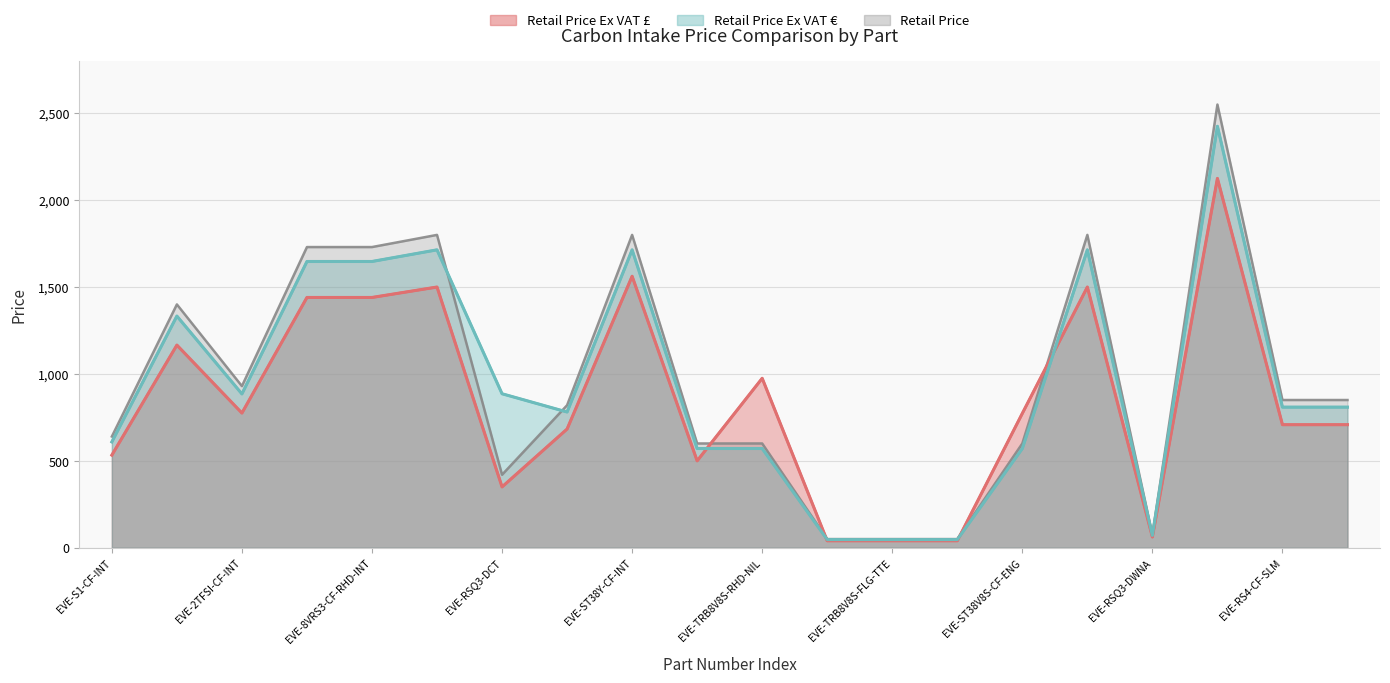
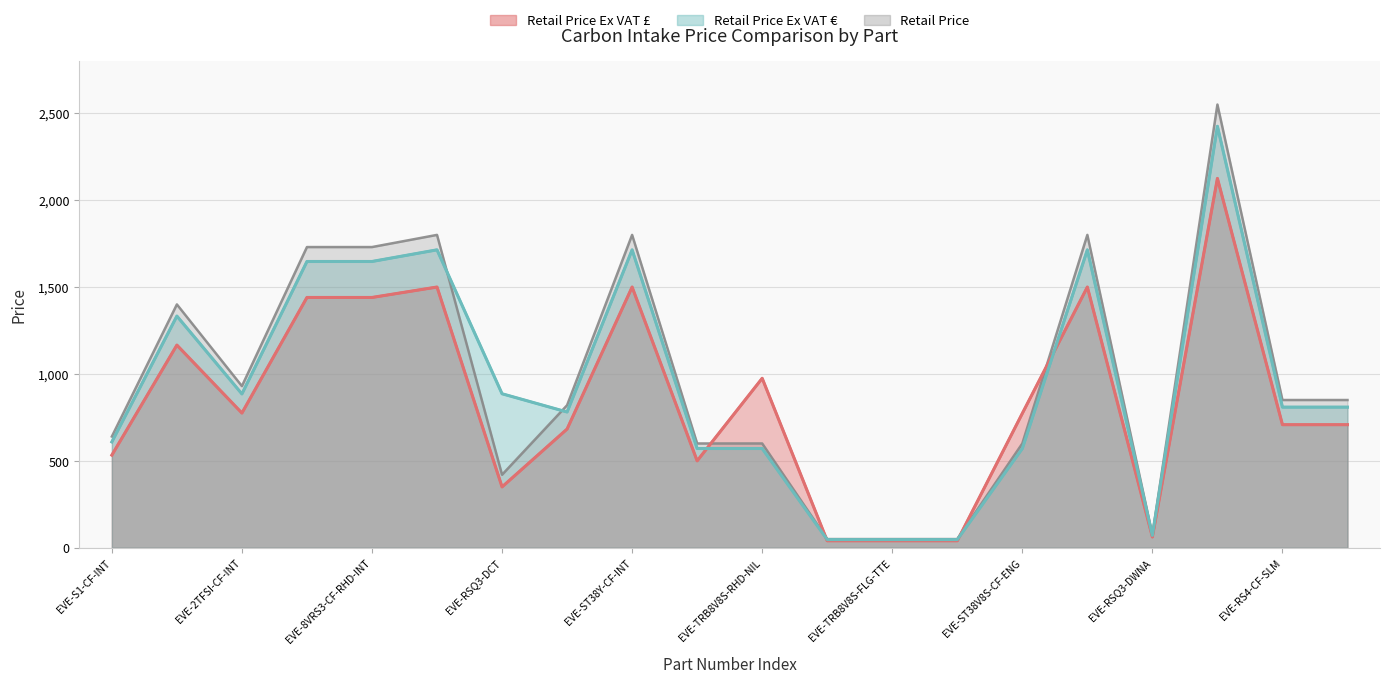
  {
    "Retail Price Ex VAT £": {
      "EVE-S1-CF-INT": "530",
      "EVE-2TFSI-CF-INT": "780",
      "EVE-8VRS3-CF-RHD-INT": "1,440",
      "EVE-RSQ3-DCT": "350",
-     "EVE-ST38Y-CF-INT": "1,560",
+     "EVE-ST38Y-CF-INT": "1,500",
      "EVE-TRB8V8S-RHD-NIL": "980",
      "EVE-ST38V8S-CF-ENG": "770",
      "EVE-RS4-CF-SLM": "710"
    }
  }
